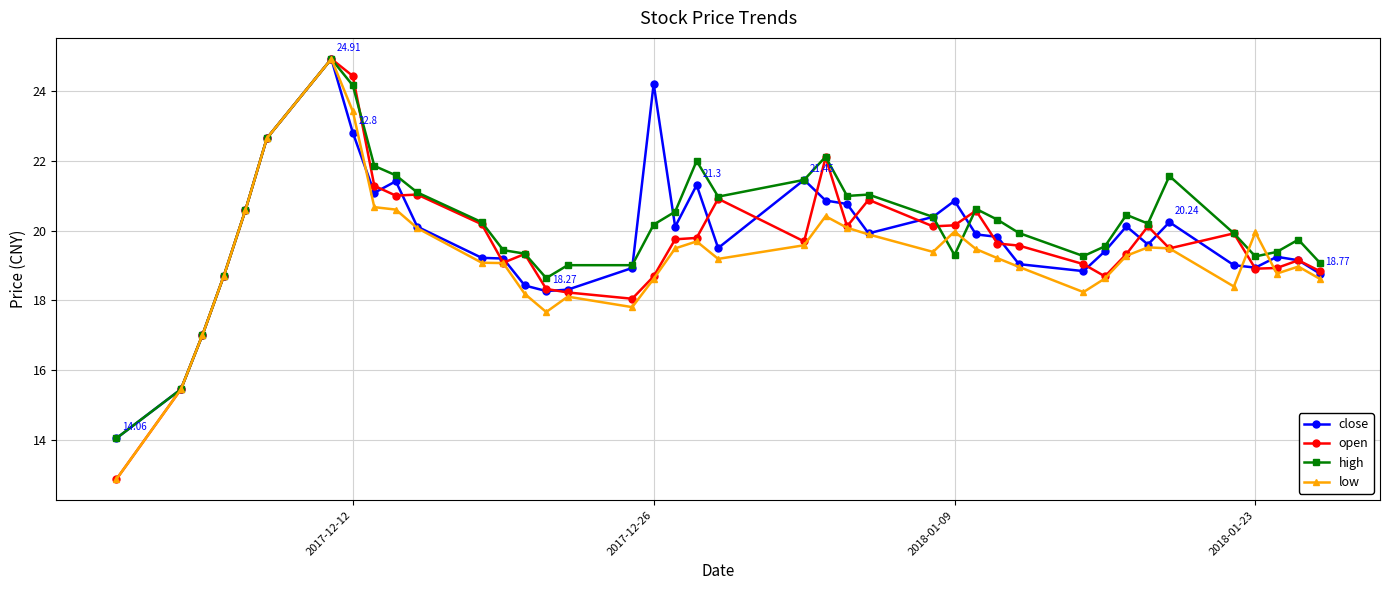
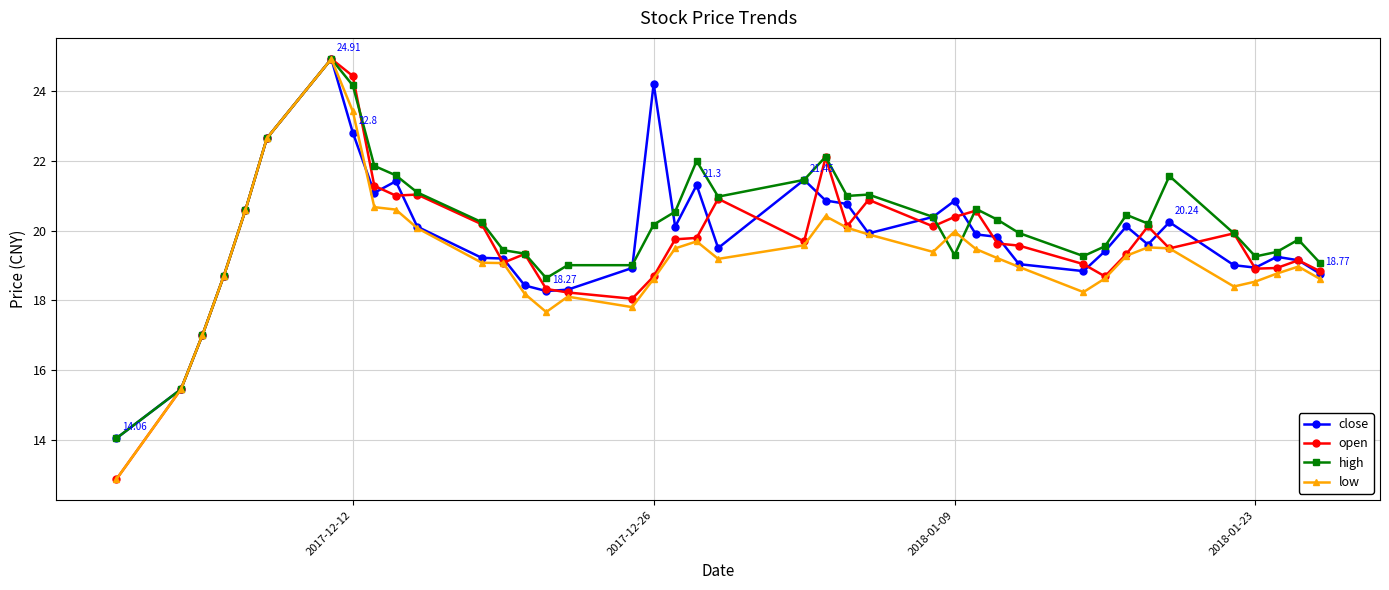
  {
    "close": {
      "2017-12-12": 22.8
    },
    "open": {
      "2017-12-12": 24.4,
-     "2018-01-09": 20.2
+     "2018-01-09": 20.4
    },
    "high": {
      "2017-12-12": 24.2,
      "2017-12-26": 20.2,
      "2018-01-09": 19.3,
      "2018-01-23": 19.3
    },
    "low": {
      "2018-01-09": 20.0,
-     "2018-01-23": 20.0
+     "2018-01-23": 18.5
    }
  }
